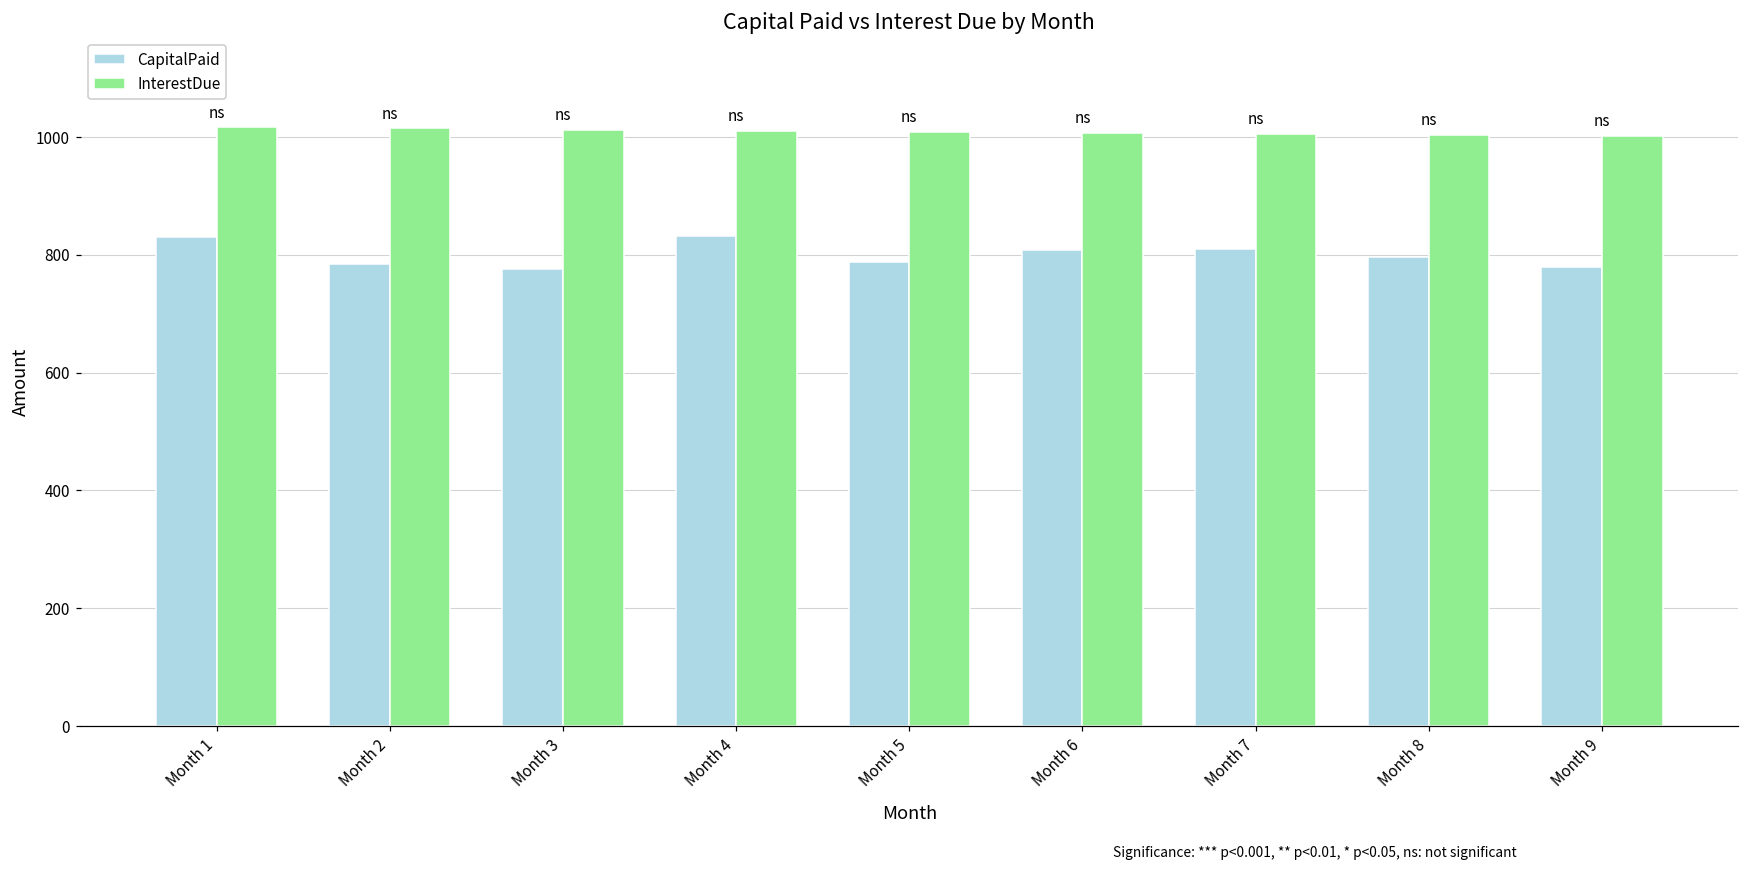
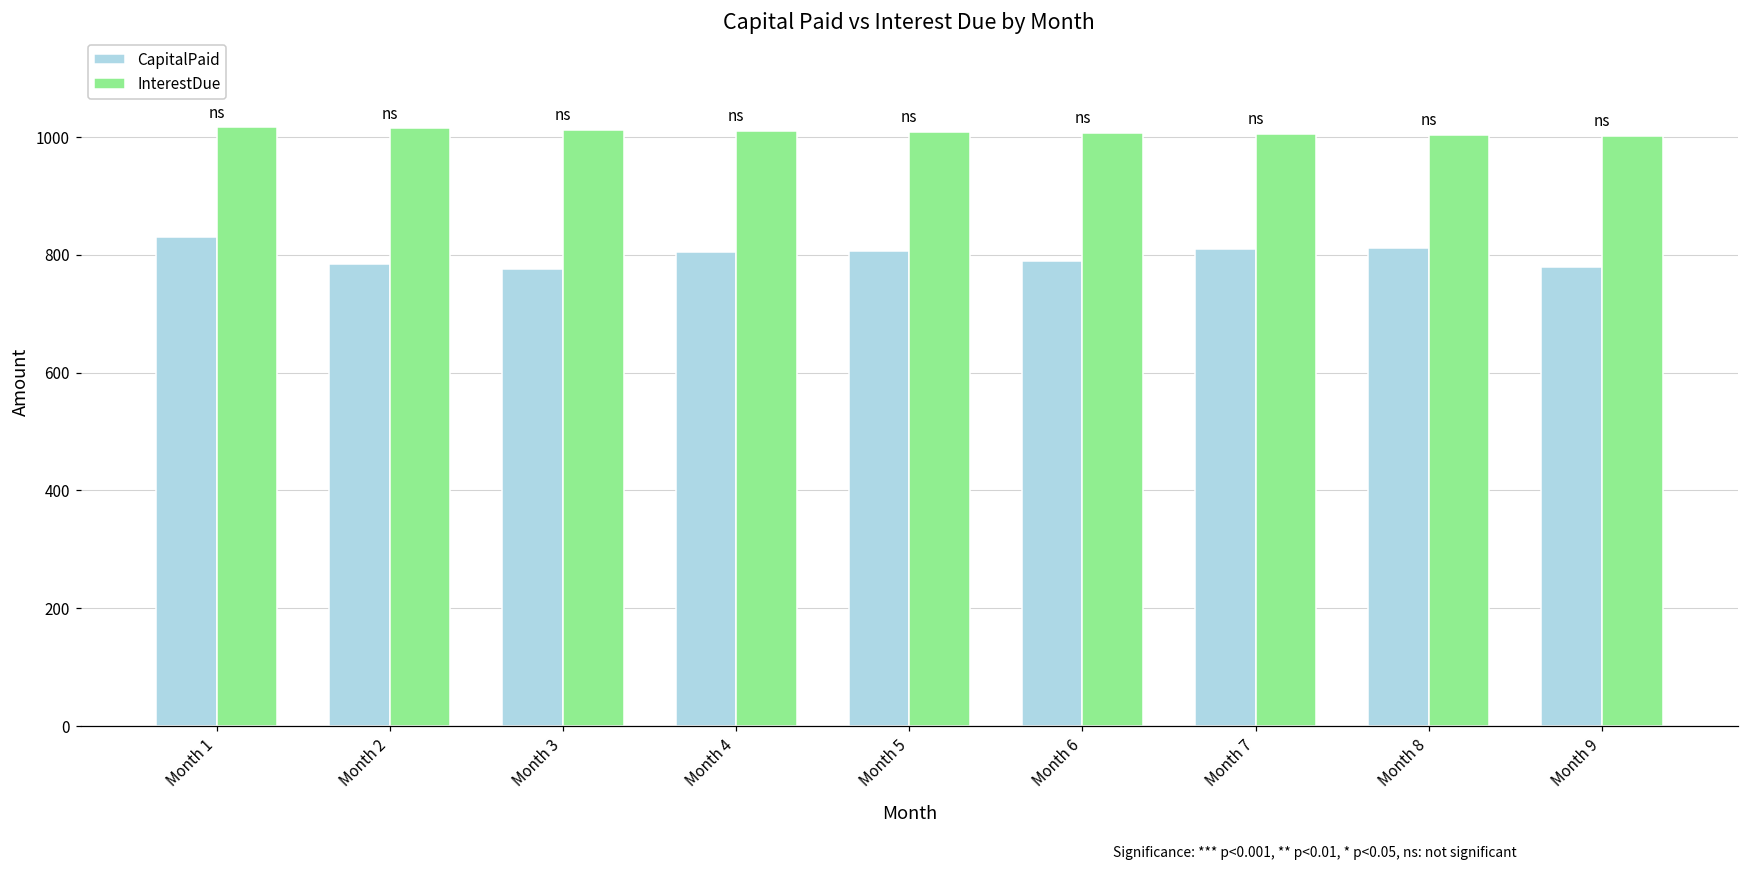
  {
    "CapitalPaid": {
      "Month 1": 830,
      "Month 2": 780,
      "Month 3": 780,
-     "Month 4": 830,
-     "Month 5": 790,
-     "Month 6": 810,
+     "Month 4": 800,
+     "Month 5": 810,
+     "Month 6": 790,
      "Month 7": 810,
-     "Month 8": 800,
+     "Month 8": 810,
      "Month 9": 780
    },
    "InterestDue": {
      "Month 1": 1020,
      "Month 2": 1010,
      "Month 3": 1010,
      "Month 4": 1010,
      "Month 5": 1010,
      "Month 6": 1010,
      "Month 7": 1010,
      "Month 8": 1000,
      "Month 9": 1000
    }
  }
